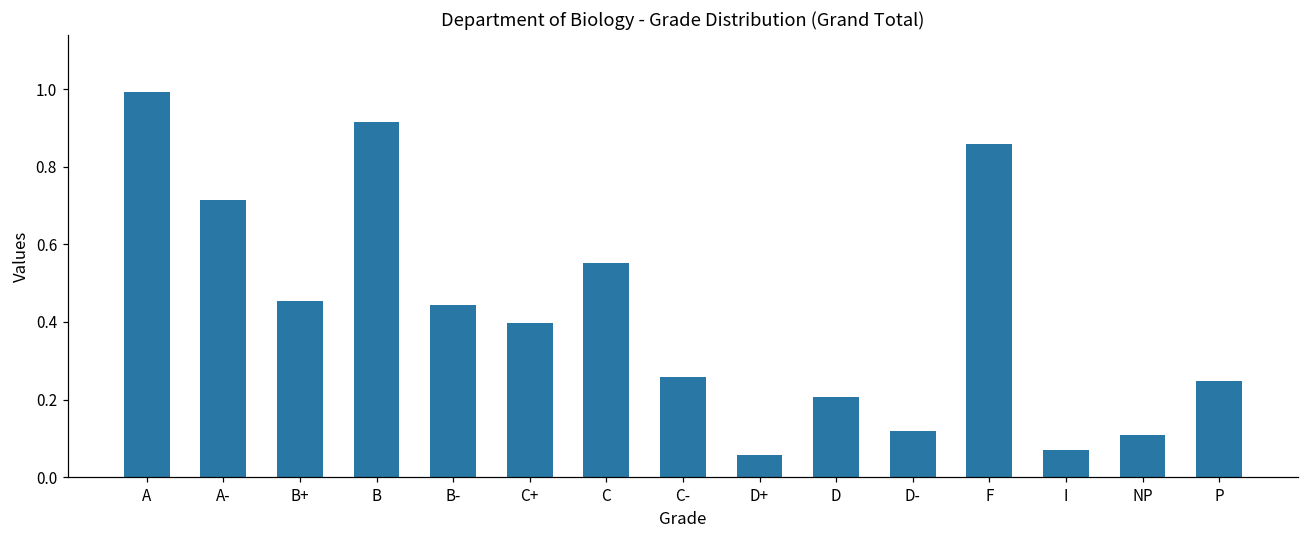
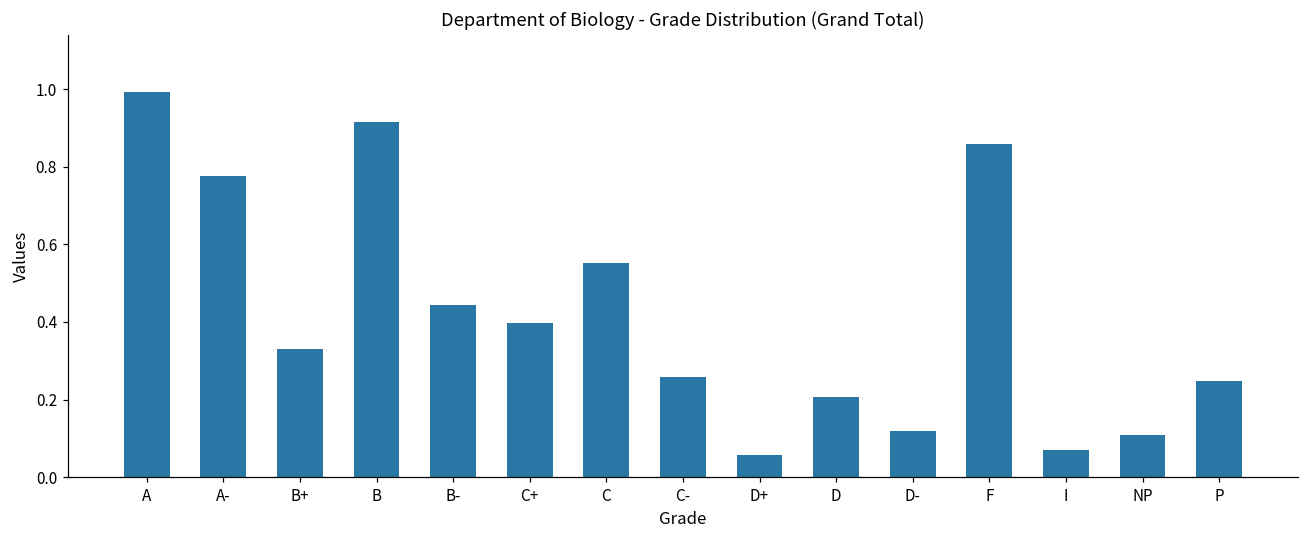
  {
    "A": 0.99,
-   "A-": 0.71,
-   "B+": 0.46,
+   "A-": 0.78,
+   "B+": 0.33,
    "B": 0.92,
    "B-": 0.45,
    "C+": 0.40,
    "C": 0.55,
    "C-": 0.26,
    "D+": 0.06,
    "D": 0.21,
    "D-": 0.12,
    "F": 0.86,
    "I": 0.07,
    "NP": 0.11,
    "P": 0.25
  }
